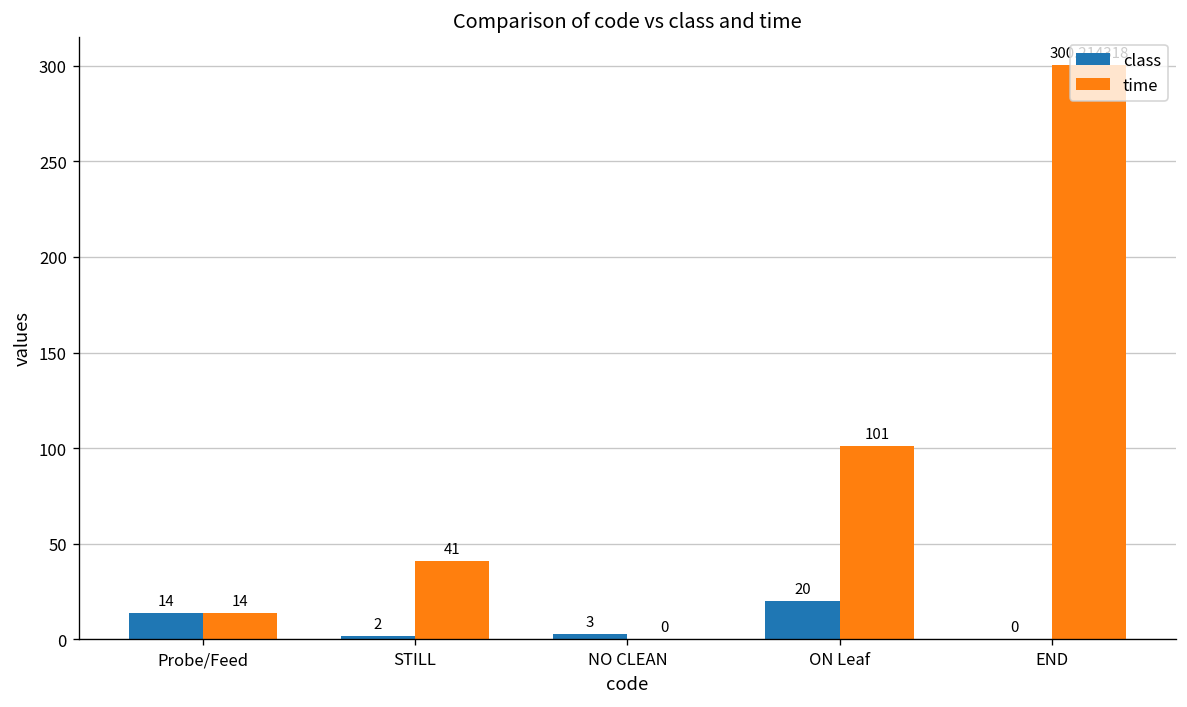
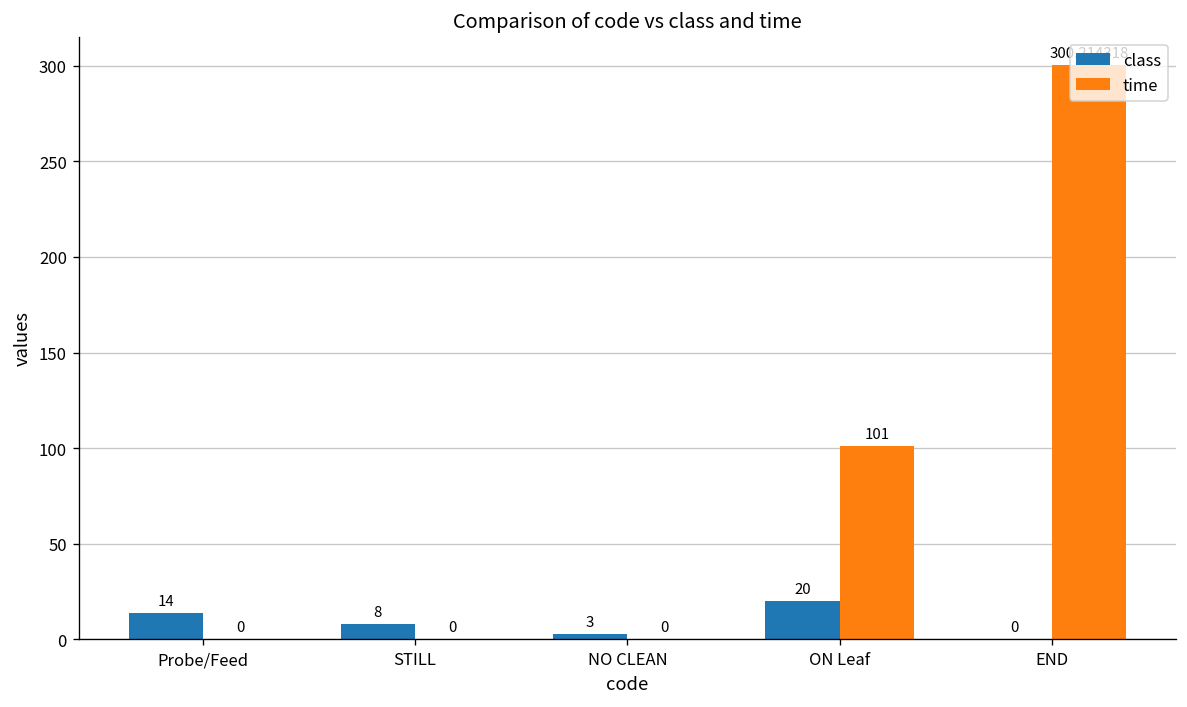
  {
    "class": {
      "Probe/Feed": 14,
-     "STILL": 2,
+     "STILL": 8,
      "NO CLEAN": 3,
      "ON Leaf": 20,
      "END": 0
    },
    "time": {
-     "Probe/Feed": 14,
-     "STILL": 41,
+     "Probe/Feed": 0,
+     "STILL": 0,
      "NO CLEAN": 0,
      "ON Leaf": 101
    }
  }
